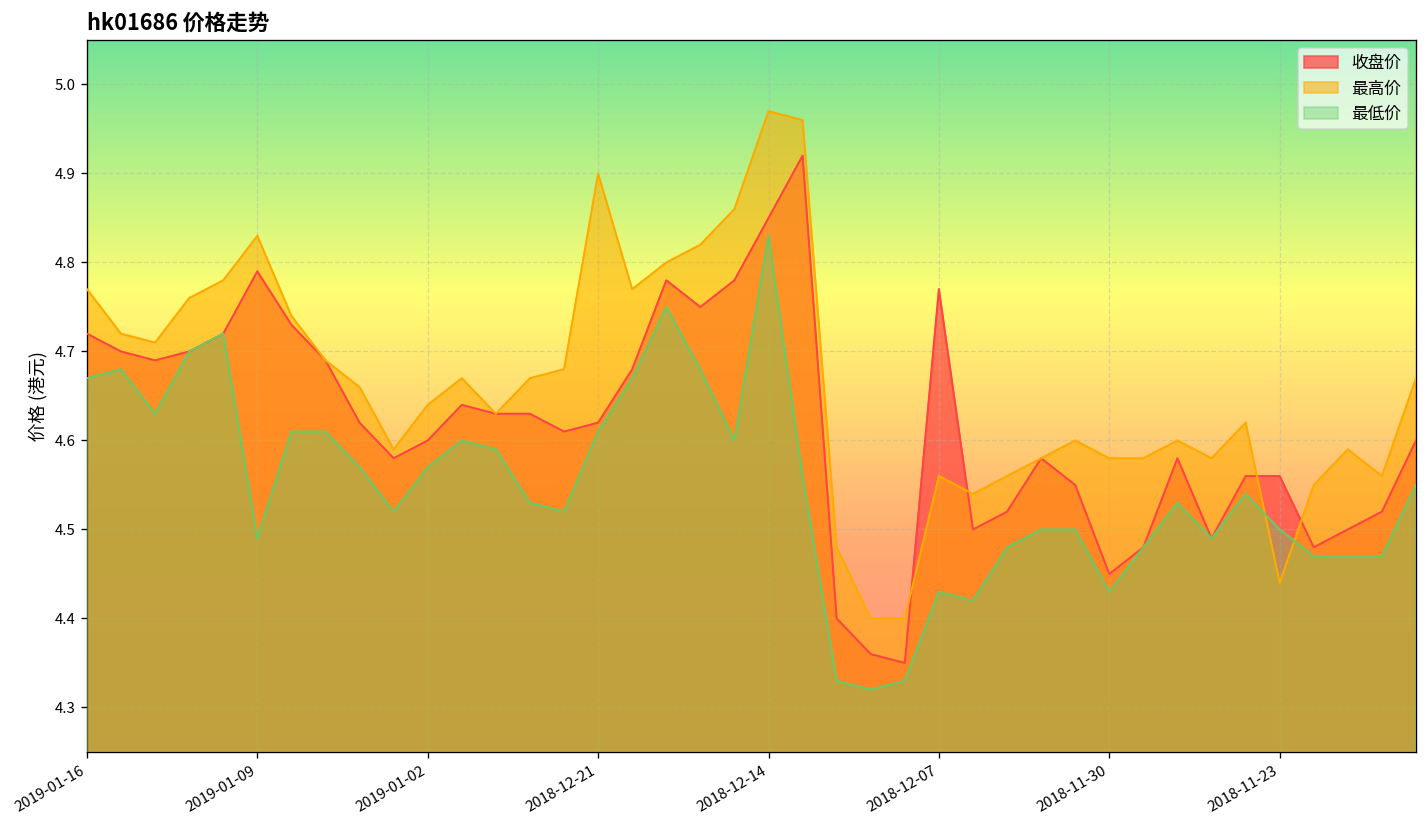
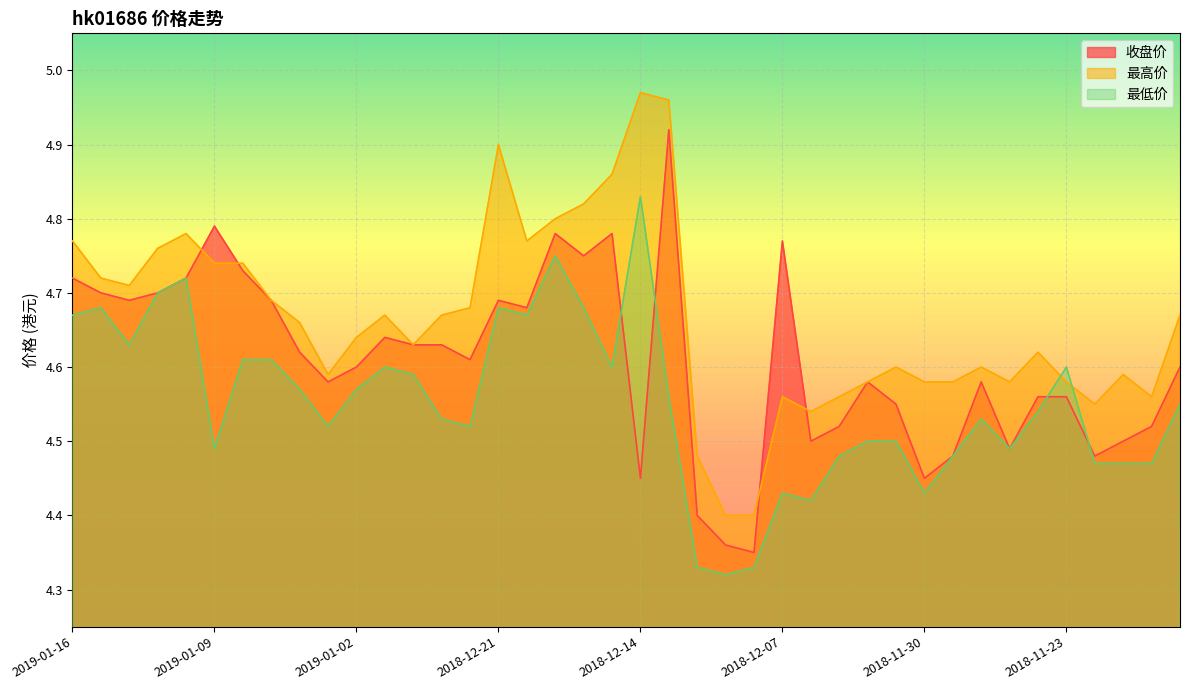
  {
    "收盘价": {
      "2019-01-16": 4.72,
      "2019-01-09": 4.79,
      "2019-01-02": 4.60,
-     "2018-12-21": 4.62,
-     "2018-12-14": 4.85,
+     "2018-12-21": 4.69,
+     "2018-12-14": 4.45,
      "2018-12-07": 4.77,
      "2018-11-30": 4.45,
      "2018-11-23": 4.56
    },
    "最高价": {
      "2019-01-16": 4.77,
-     "2019-01-09": 4.83,
+     "2019-01-09": 4.74,
      "2019-01-02": 4.64,
      "2018-12-21": 4.90,
      "2018-12-14": 4.97,
      "2018-12-07": 4.56,
      "2018-11-30": 4.58,
-     "2018-11-23": 4.44
+     "2018-11-23": 4.58
    },
    "最低价": {
      "2019-01-16": 4.67,
      "2019-01-09": 4.49,
      "2019-01-02": 4.57,
-     "2018-12-21": 4.61,
+     "2018-12-21": 4.68,
      "2018-12-14": 4.83,
      "2018-12-07": 4.43,
      "2018-11-30": 4.43,
-     "2018-11-23": 4.5
+     "2018-11-23": 4.6
    }
  }
